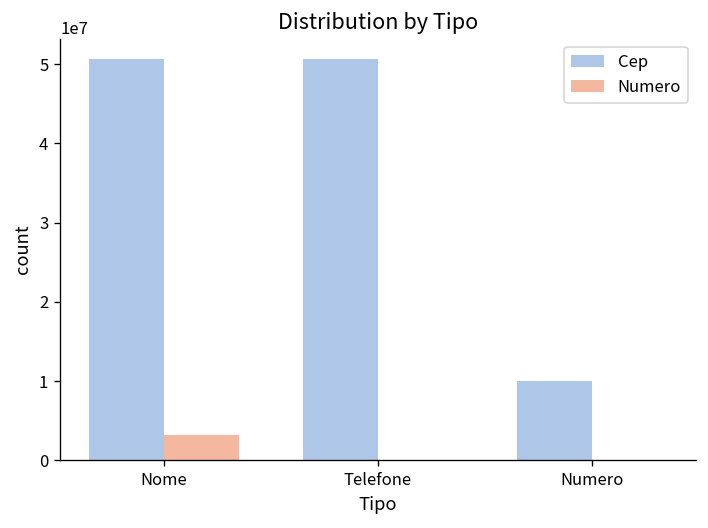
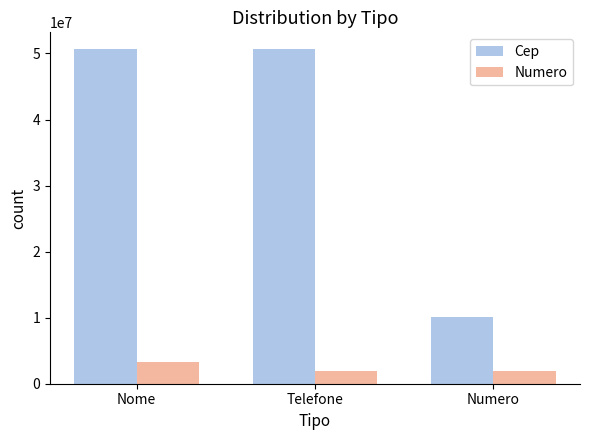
  {
    "Cep": {
      "Nome": 51000000,
      "Telefone": 51000000,
      "Numero": 10000000
    },
    "Numero": {
      "Nome": 3000000,
-     "Telefone": 0,
-     "Numero": 0
+     "Telefone": 2000000,
+     "Numero": 2000000
    }
  }
